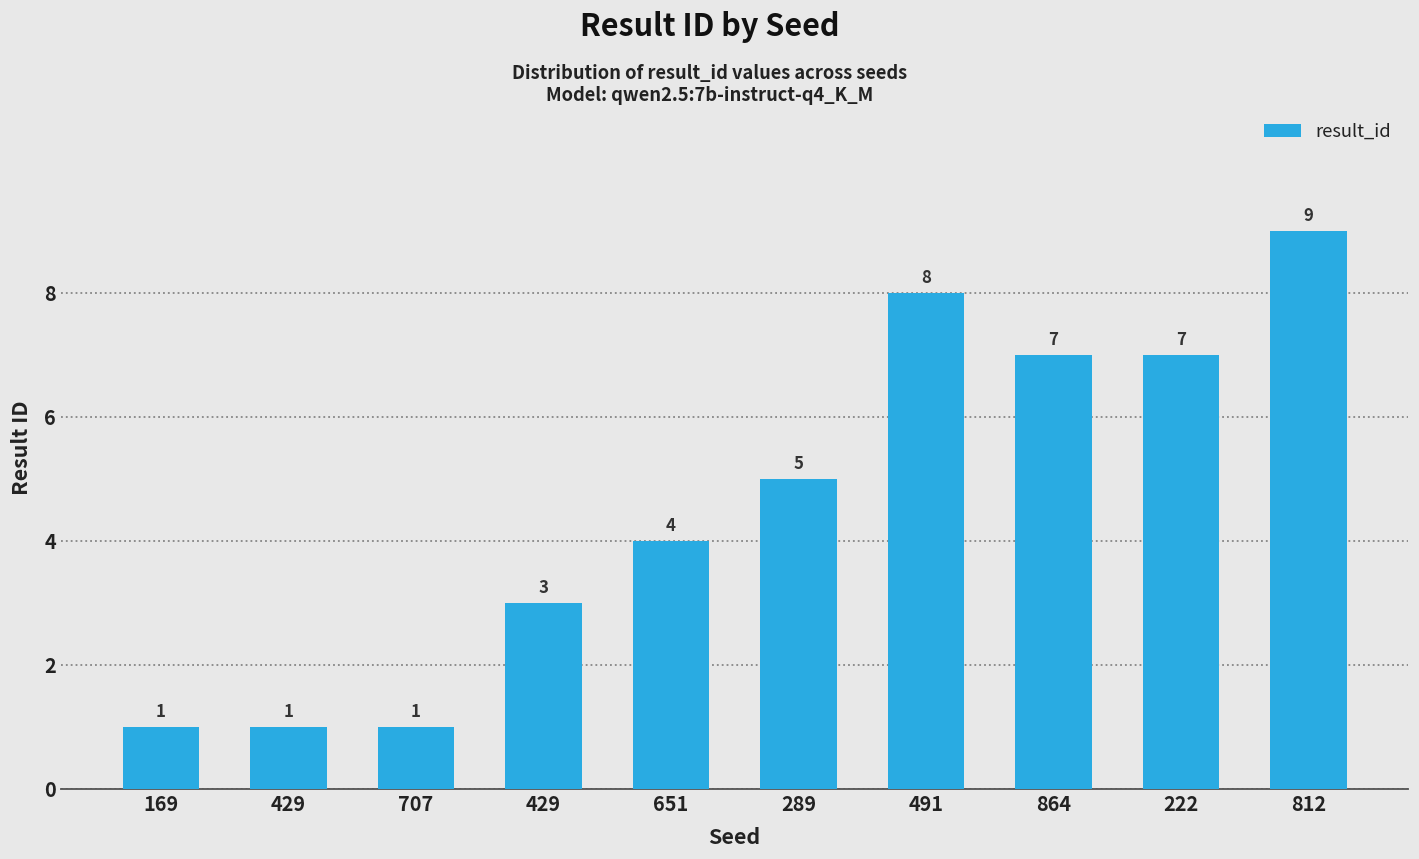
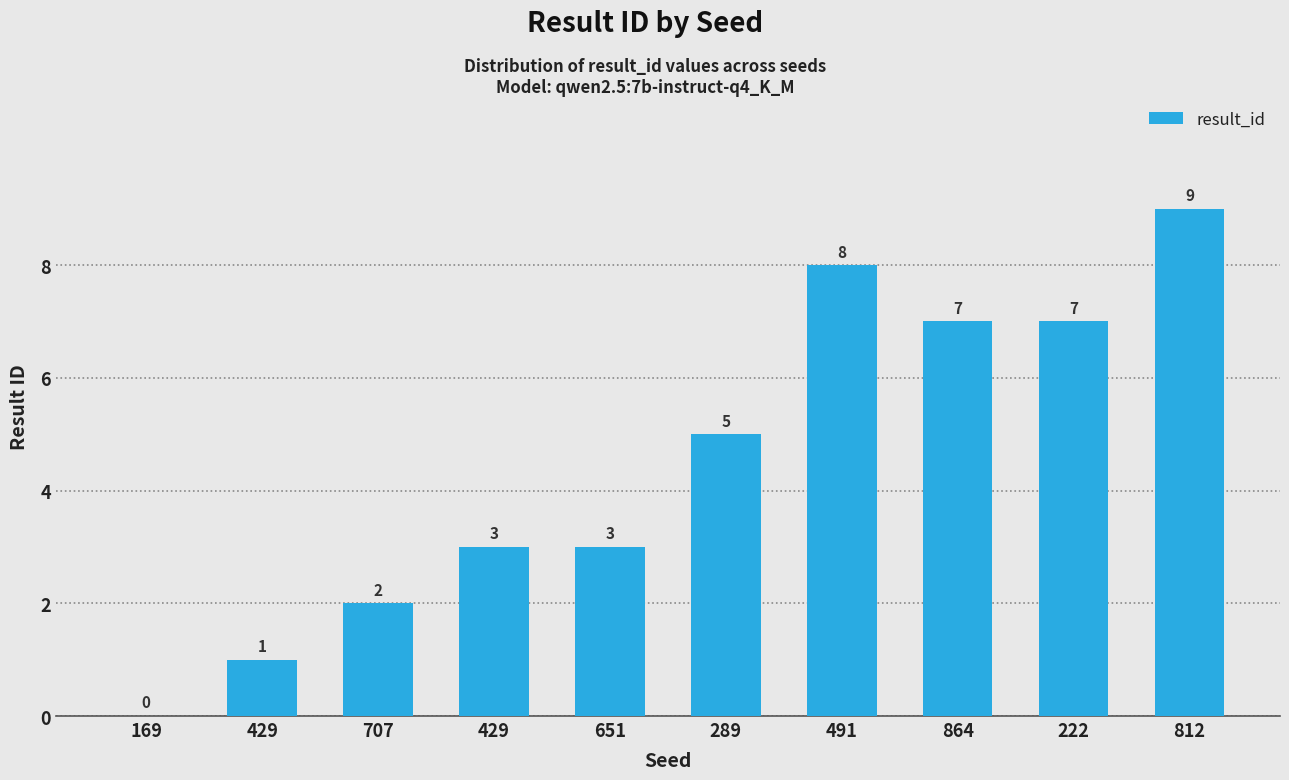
  {
-   "169": 1,
-   "707": 1,
-   "651": 4,
+   "169": 0,
+   "707": 2,
+   "651": 3,
    "289": 5,
    "491": 8,
    "864": 7,
    "222": 7,
    "812": 9
  }
